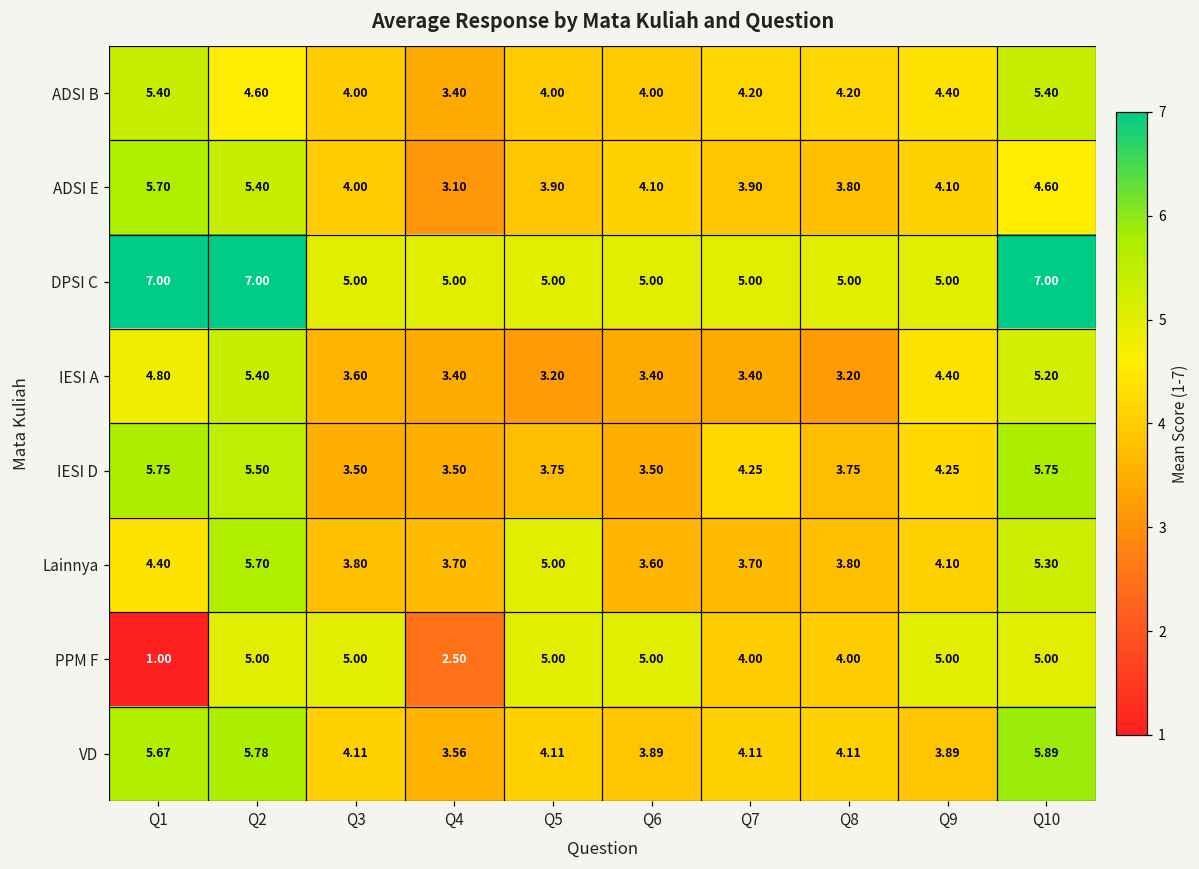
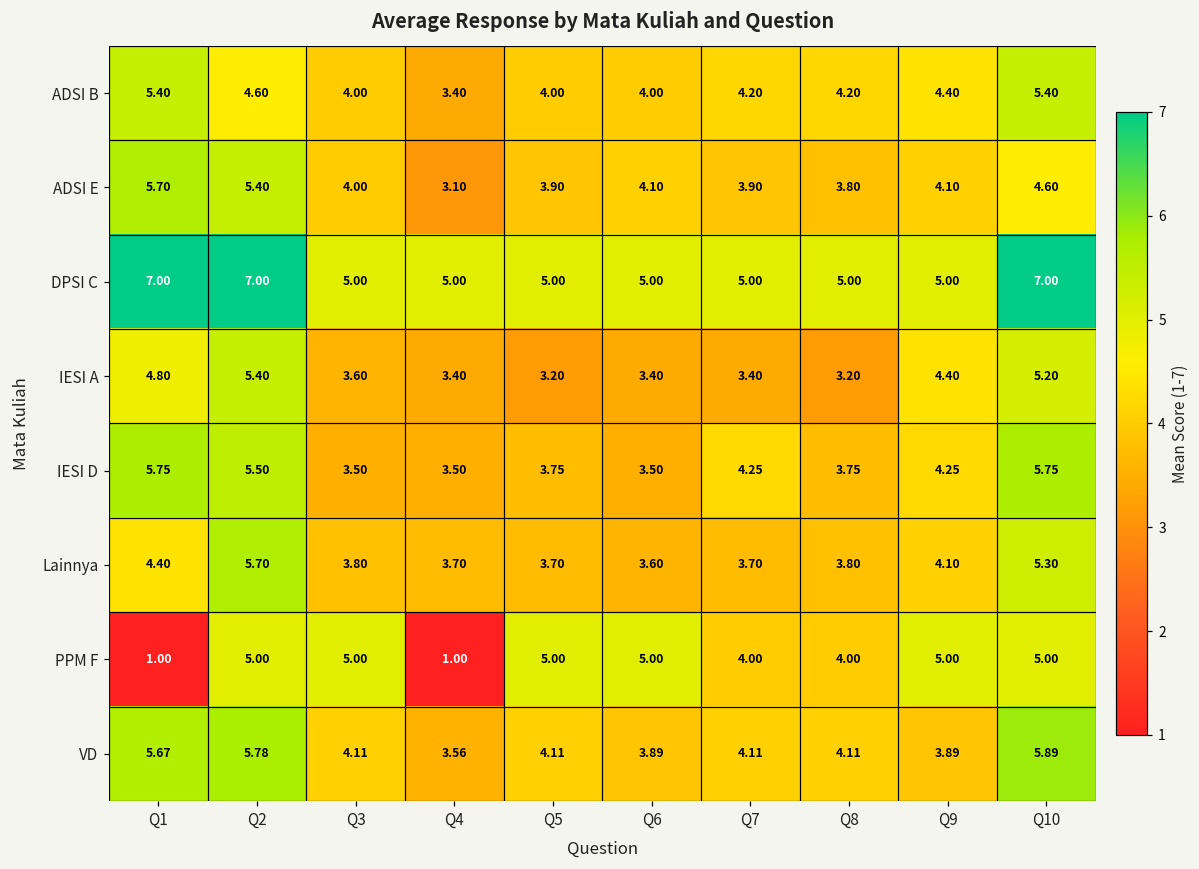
  {
    "ADSI B": {
      "Q1": 5.40,
      "Q2": 4.60,
      "Q3": 4.00,
      "Q4": 3.40,
      "Q5": 4.00,
      "Q6": 4.00,
      "Q7": 4.20,
      "Q8": 4.20,
      "Q9": 4.40,
      "Q10": 5.40
    },
    "ADSI E": {
      "Q1": 5.70,
      "Q2": 5.40,
      "Q3": 4.00,
      "Q4": 3.10,
      "Q5": 3.90,
      "Q6": 4.10,
      "Q7": 3.90,
      "Q8": 3.80,
      "Q9": 4.10,
      "Q10": 4.60
    },
    "DPSI C": {
      "Q1": 7.00,
      "Q2": 7.00,
      "Q3": 5.00,
      "Q4": 5.00,
      "Q5": 5.00,
      "Q6": 5.00,
      "Q7": 5.00,
      "Q8": 5.00,
      "Q9": 5.00,
      "Q10": 7.00
    },
    "IESI A": {
      "Q1": 4.80,
      "Q2": 5.40,
      "Q3": 3.60,
      "Q4": 3.40,
      "Q5": 3.20,
      "Q6": 3.40,
      "Q7": 3.40,
      "Q8": 3.20,
      "Q9": 4.40,
      "Q10": 5.20
    },
    "IESI D": {
      "Q1": 5.75,
      "Q2": 5.50,
      "Q3": 3.50,
      "Q4": 3.50,
      "Q5": 3.75,
      "Q6": 3.50,
      "Q7": 4.25,
      "Q8": 3.75,
      "Q9": 4.25,
      "Q10": 5.75
    },
    "Lainnya": {
      "Q1": 4.40,
      "Q2": 5.70,
      "Q3": 3.80,
      "Q4": 3.70,
-     "Q5": 5.00,
+     "Q5": 3.70,
      "Q6": 3.60,
      "Q7": 3.70,
      "Q8": 3.80,
      "Q9": 4.10,
      "Q10": 5.30
    },
    "PPM F": {
      "Q1": 1.00,
      "Q2": 5.00,
      "Q3": 5.00,
-     "Q4": 2.50,
+     "Q4": 1.00,
      "Q5": 5.00,
      "Q6": 5.00,
      "Q7": 4.00,
      "Q8": 4.00,
      "Q9": 5.00,
      "Q10": 5.00
    },
    "VD": {
      "Q1": 5.67,
      "Q2": 5.78,
      "Q3": 4.11,
      "Q4": 3.56,
      "Q5": 4.11,
      "Q6": 3.89,
      "Q7": 4.11,
      "Q8": 4.11,
      "Q9": 3.89,
      "Q10": 5.89
    }
  }
